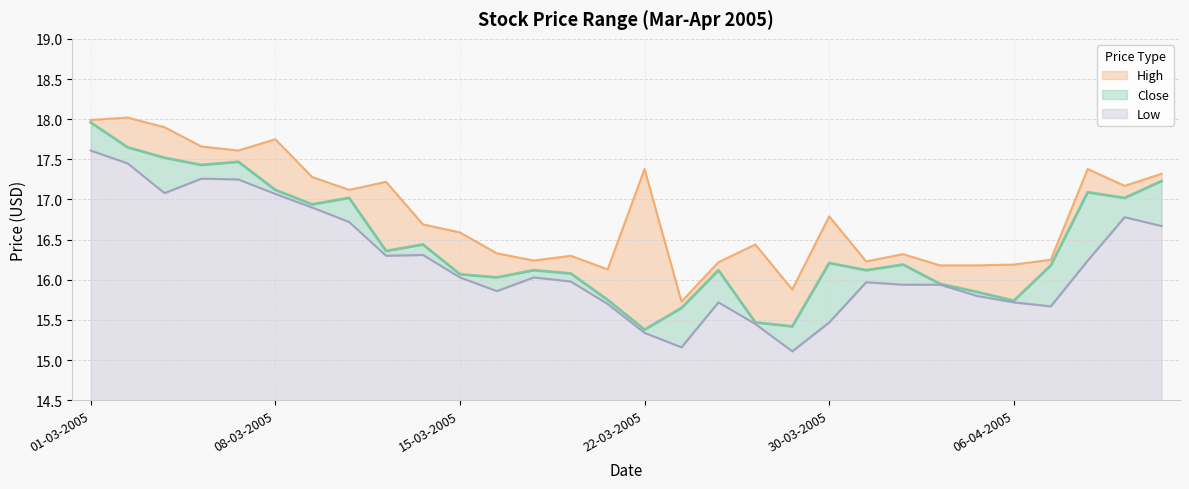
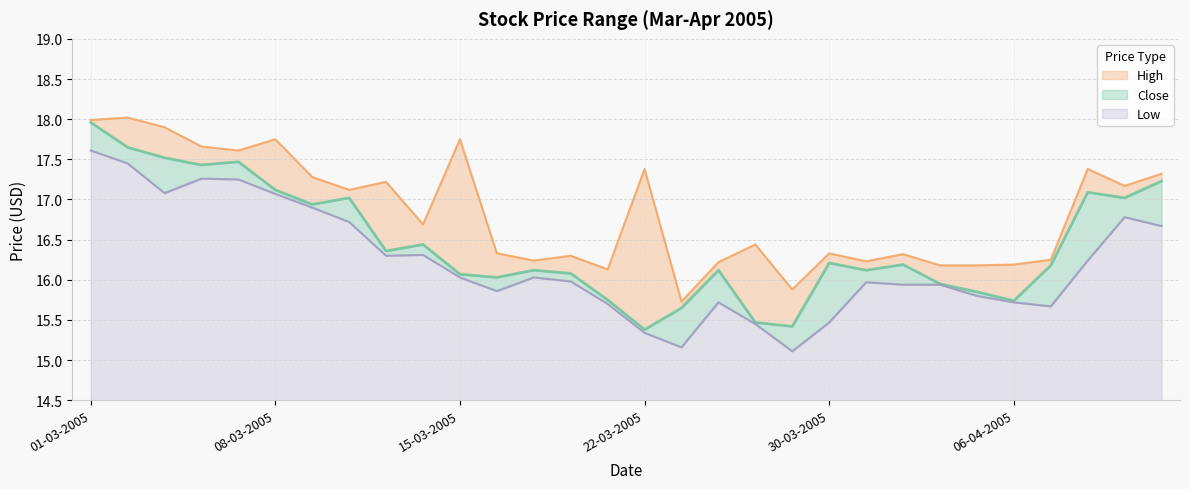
  {
    "High": {
      "08-03-2005": 17.8,
-     "15-03-2005": 16.6,
+     "15-03-2005": 17.8,
      "22-03-2005": 17.4,
-     "30-03-2005": 16.8,
+     "30-03-2005": 16.3,
      "06-04-2005": 16.2
    }
  }
